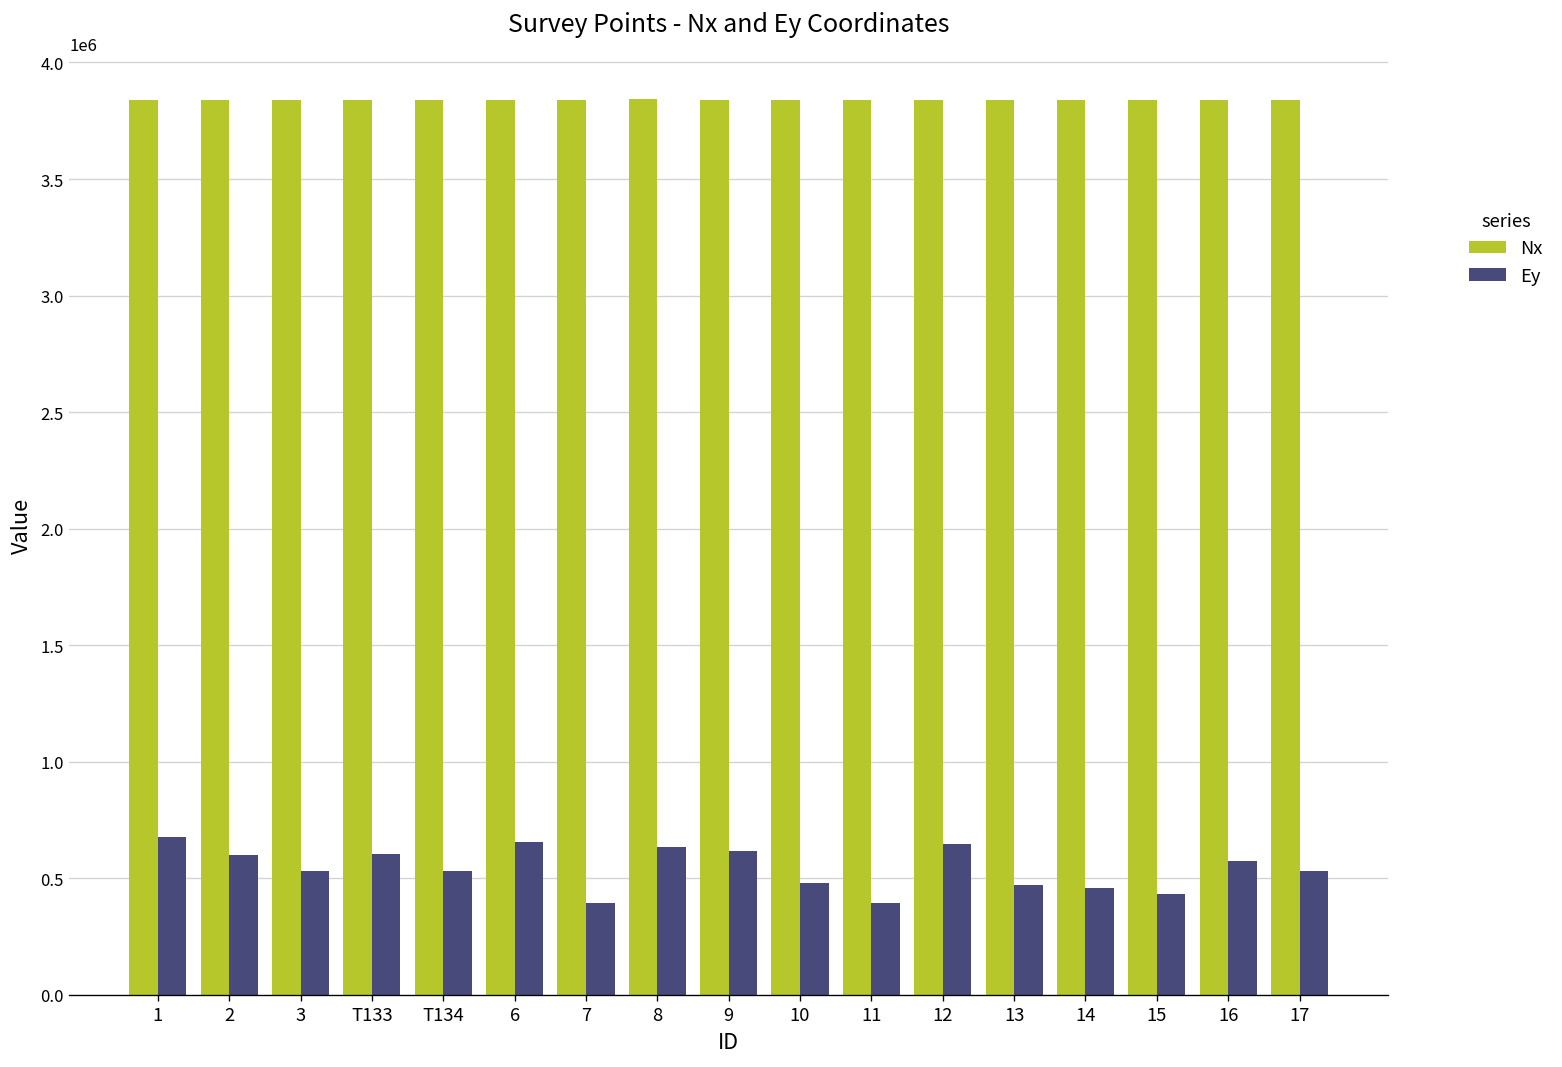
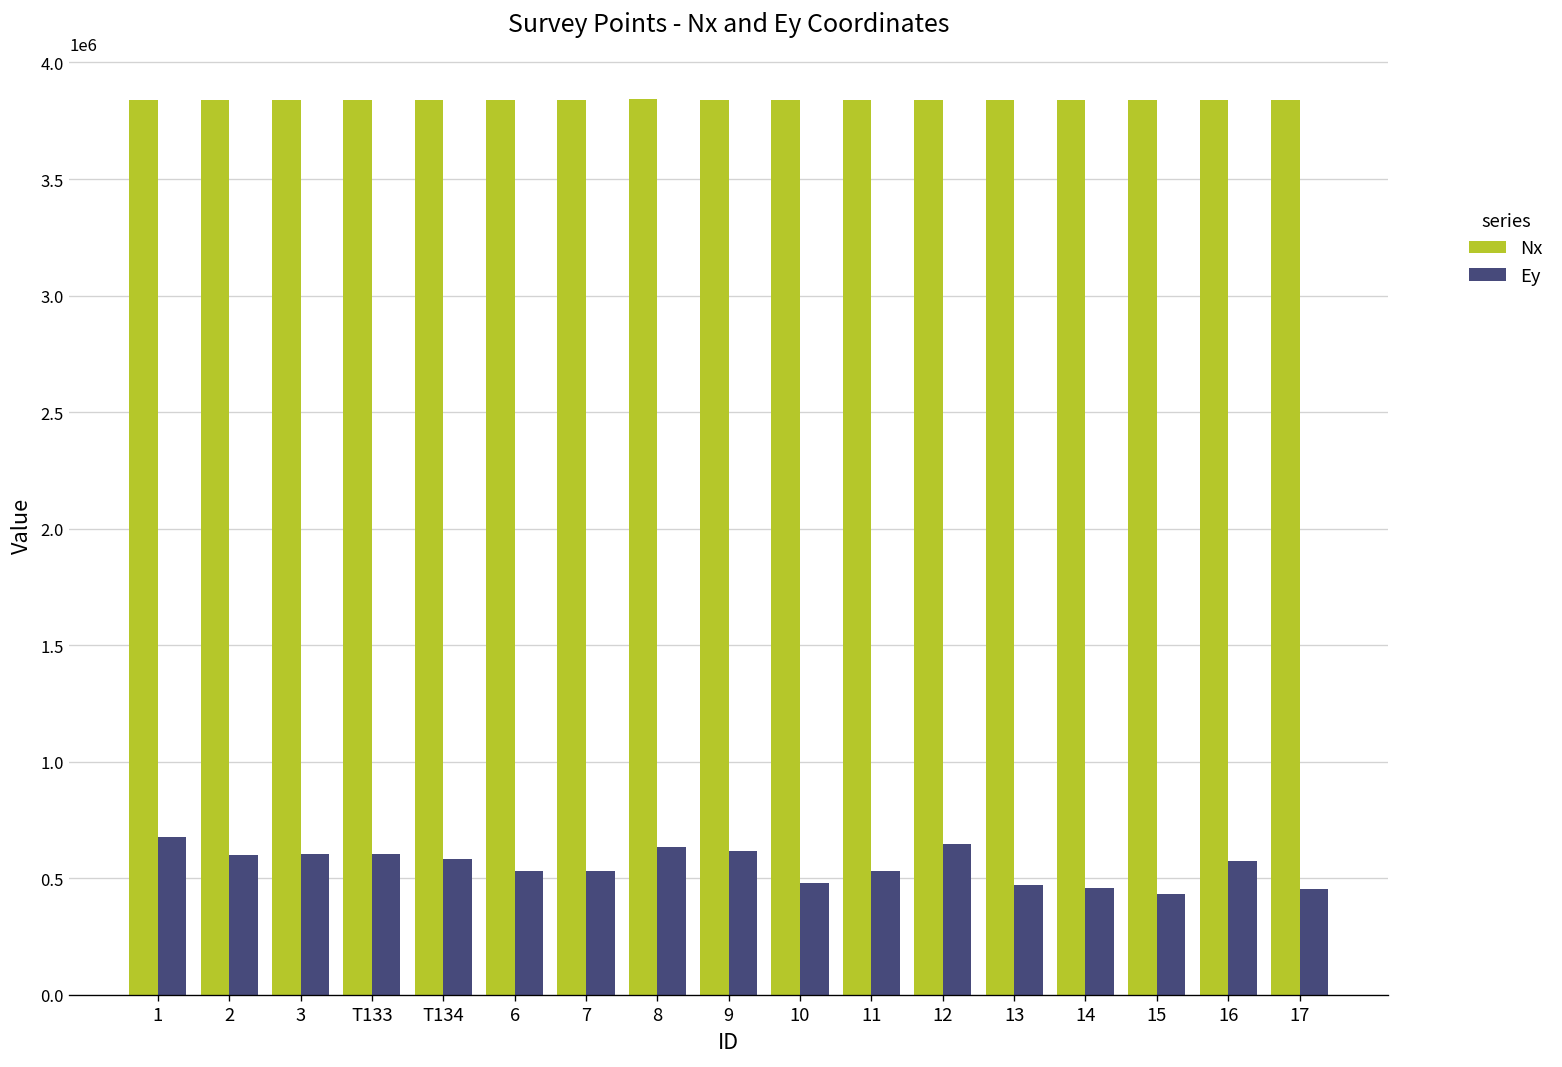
  {
    "Nx": {
      "1": 3840000,
      "2": 3840000,
      "3": 3840000,
      "T133": 3840000,
      "T134": 3840000,
      "6": 3840000,
      "7": 3840000,
      "8": 3840000,
      "9": 3840000,
      "10": 3840000,
      "11": 3840000,
      "12": 3840000,
      "13": 3840000,
      "14": 3840000,
      "15": 3840000,
      "16": 3840000,
      "17": 3840000
    },
    "Ey": {
      "1": 680000,
      "2": 600000,
-     "3": 530000,
+     "3": 600000,
      "T133": 600000,
-     "T134": 530000,
-     "6": 660000,
-     "7": 400000,
+     "T134": 580000,
+     "6": 530000,
+     "7": 530000,
      "8": 630000,
      "9": 620000,
      "10": 480000,
-     "11": 390000,
+     "11": 530000,
      "12": 640000,
      "13": 470000,
      "14": 460000,
      "15": 430000,
      "16": 580000,
-     "17": 530000
+     "17": 460000
    }
  }
